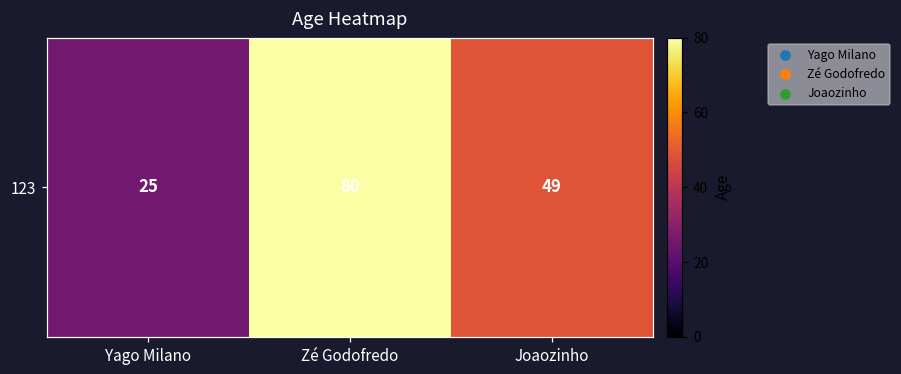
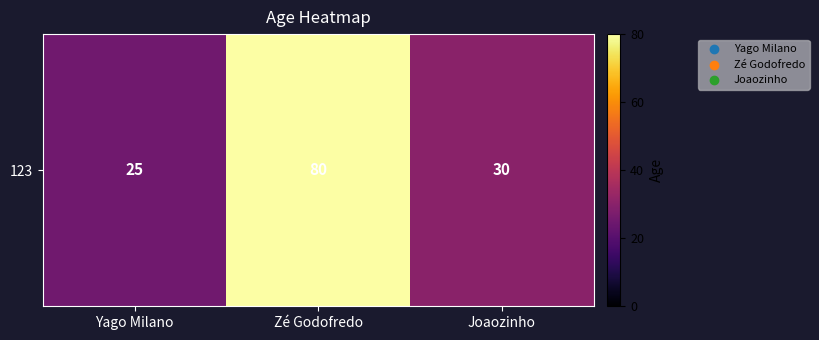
  {
    "123": {
      "Yago Milano": 25,
      "Zé Godofredo": 80,
-     "Joaozinho": 49
+     "Joaozinho": 30
    }
  }
